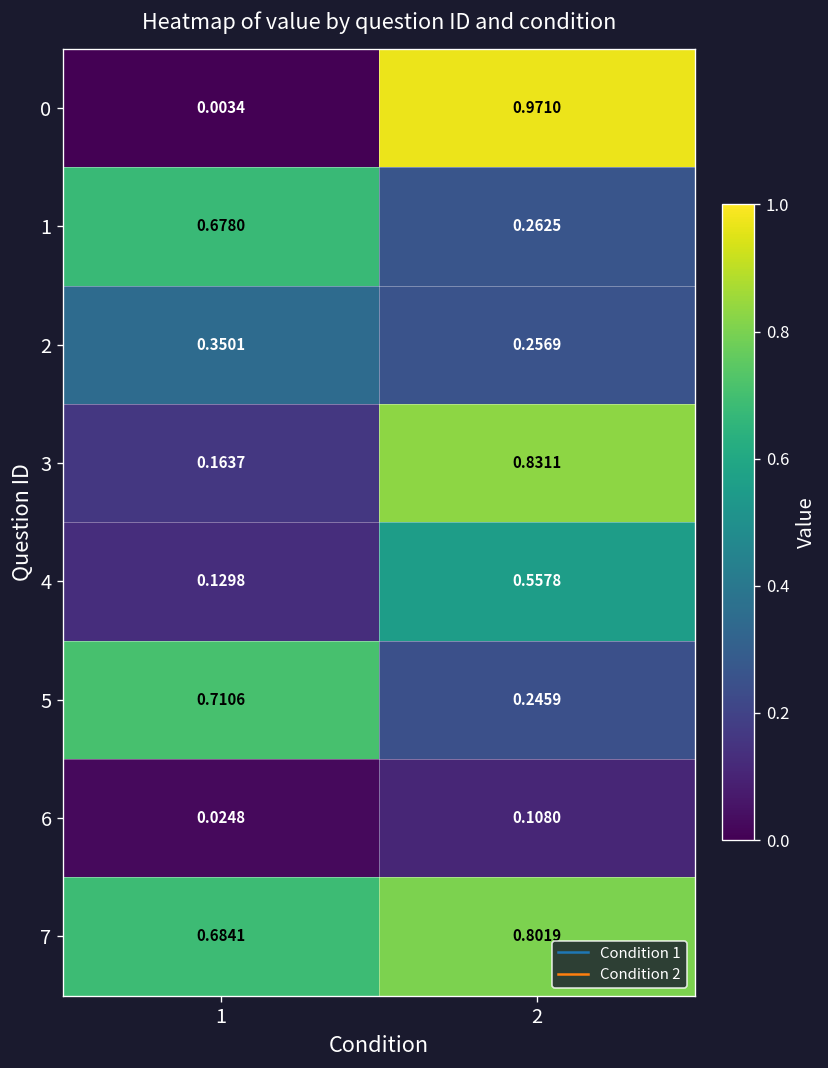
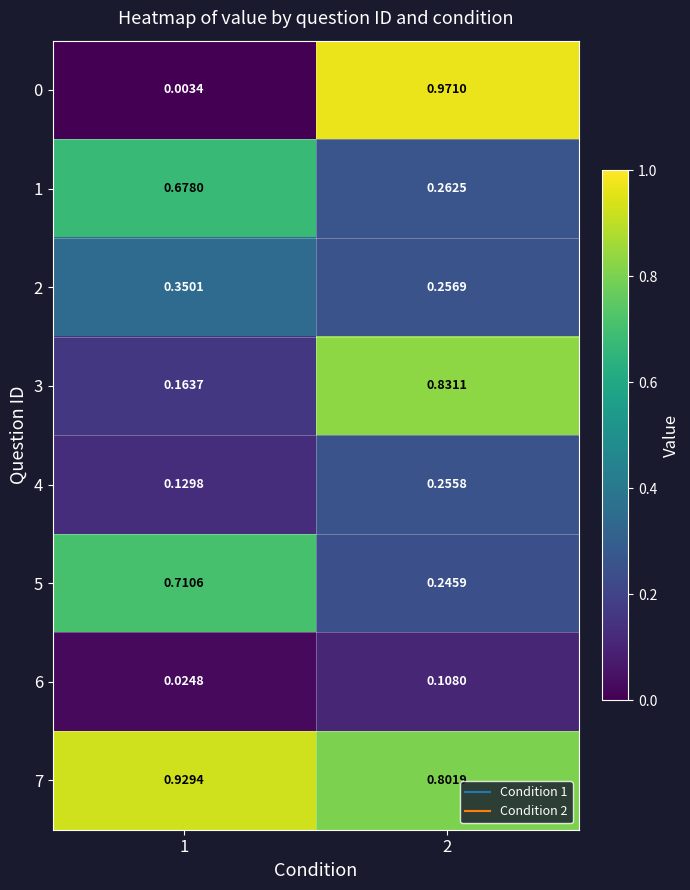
  {
    "0": {
      "1": 0.0034,
      "2": 0.9710
    },
    "1": {
      "1": 0.6780,
      "2": 0.2625
    },
    "2": {
      "1": 0.3501,
      "2": 0.2569
    },
    "3": {
      "1": 0.1637,
      "2": 0.8311
    },
    "4": {
      "1": 0.1298,
-     "2": 0.5578
+     "2": 0.2558
    },
    "5": {
      "1": 0.7106,
      "2": 0.2459
    },
    "6": {
      "1": 0.0248,
      "2": 0.1080
    },
    "7": {
-     "1": 0.6841
+     "1": 0.9294
    }
  }
